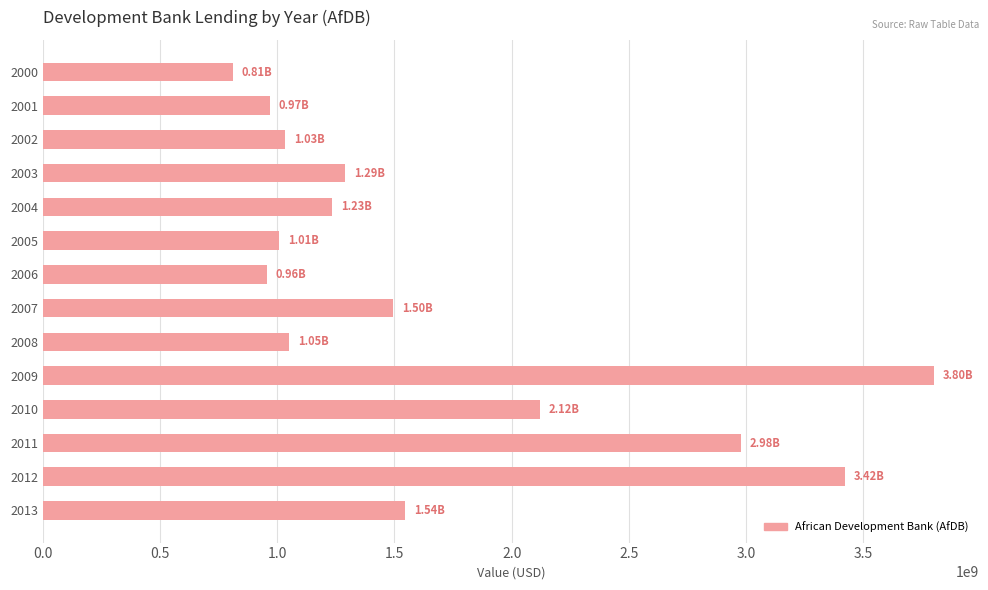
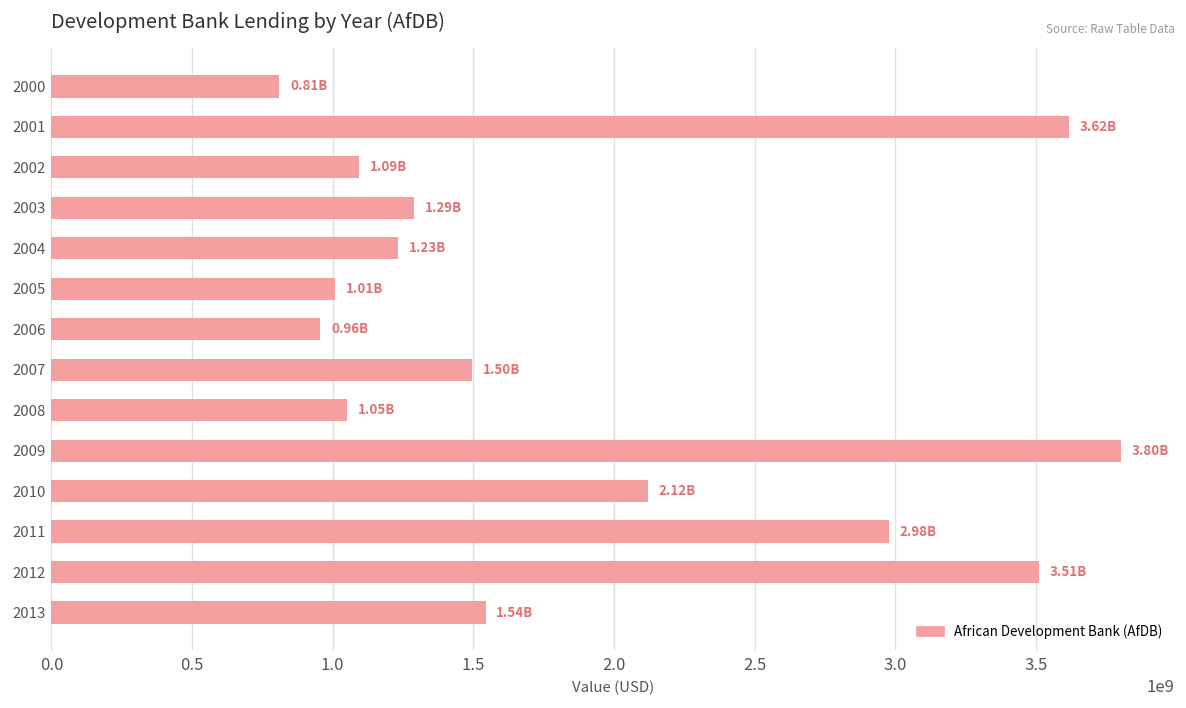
  {
    "2000": "0.81B",
-   "2001": "0.97B",
-   "2002": "1.03B",
+   "2001": "3.62B",
+   "2002": "1.09B",
    "2003": "1.29B",
    "2004": "1.23B",
    "2005": "1.01B",
    "2006": "0.96B",
    "2007": "1.50B",
    "2008": "1.05B",
    "2009": "3.80B",
    "2010": "2.12B",
    "2011": "2.98B",
-   "2012": "3.42B",
+   "2012": "3.51B",
    "2013": "1.54B"
  }
